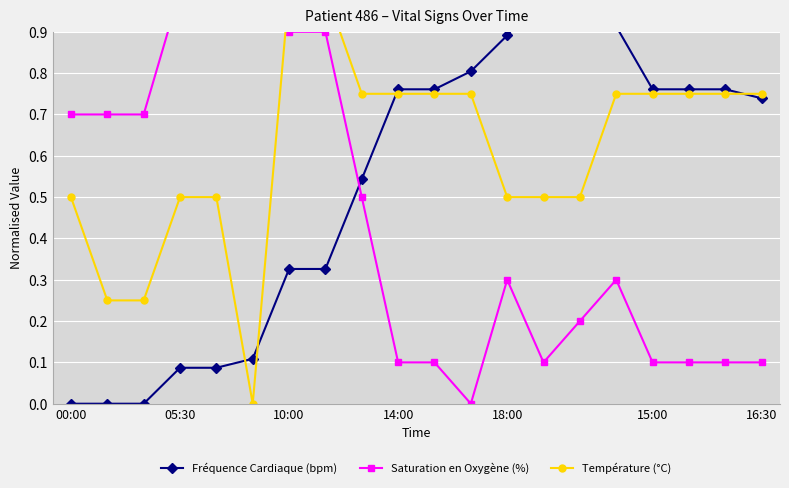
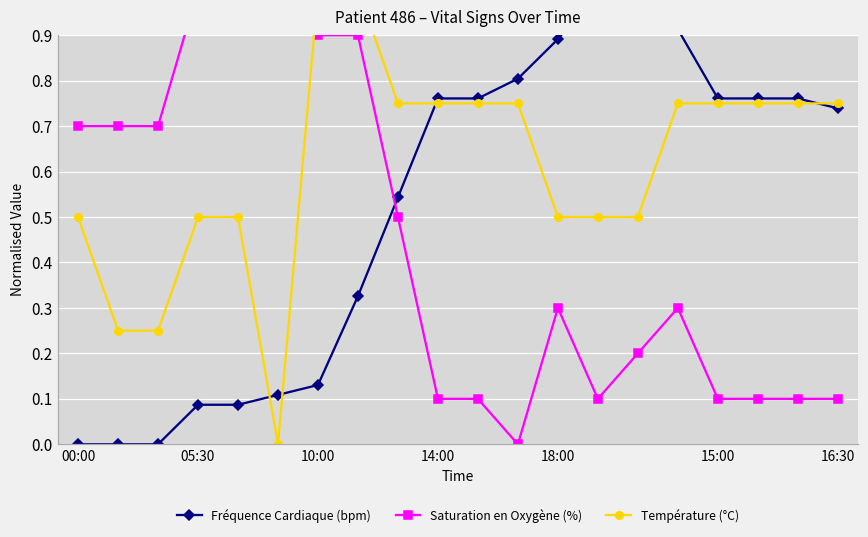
  {
    "Fréquence Cardiaque (bpm)": {
      "00:00": 0.00,
      "05:30": 0.09,
-     "10:00": 0.33,
+     "10:00": 0.13,
      "14:00": 0.76,
      "18:00": 0.89,
      "16:30": 0.74
    },
    "Saturation en Oxygène (%)": {
      "00:00": 0.70,
      "10:00": 0.90,
      "14:00": 0.10,
      "18:00": 0.30,
      "16:30": 0.10
    },
    "Température (°C)": {
      "00:00": 0.50,
      "05:30": 0.50,
      "14:00": 0.75,
      "18:00": 0.50,
      "16:30": 0.75
    }
  }
